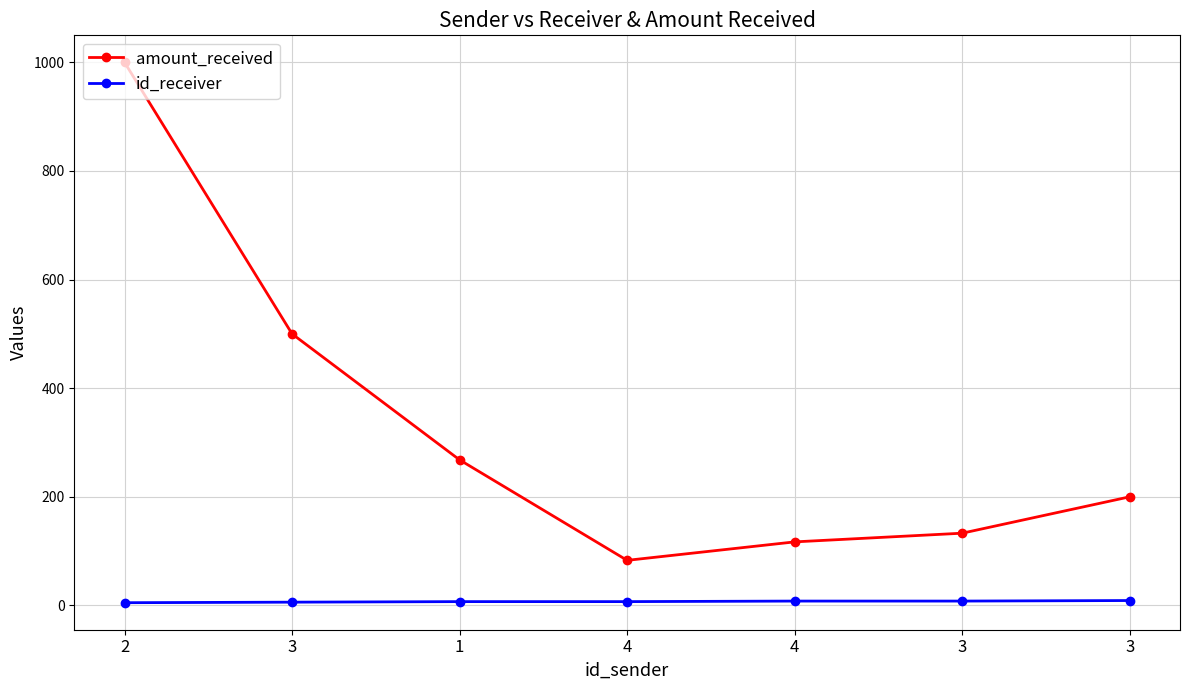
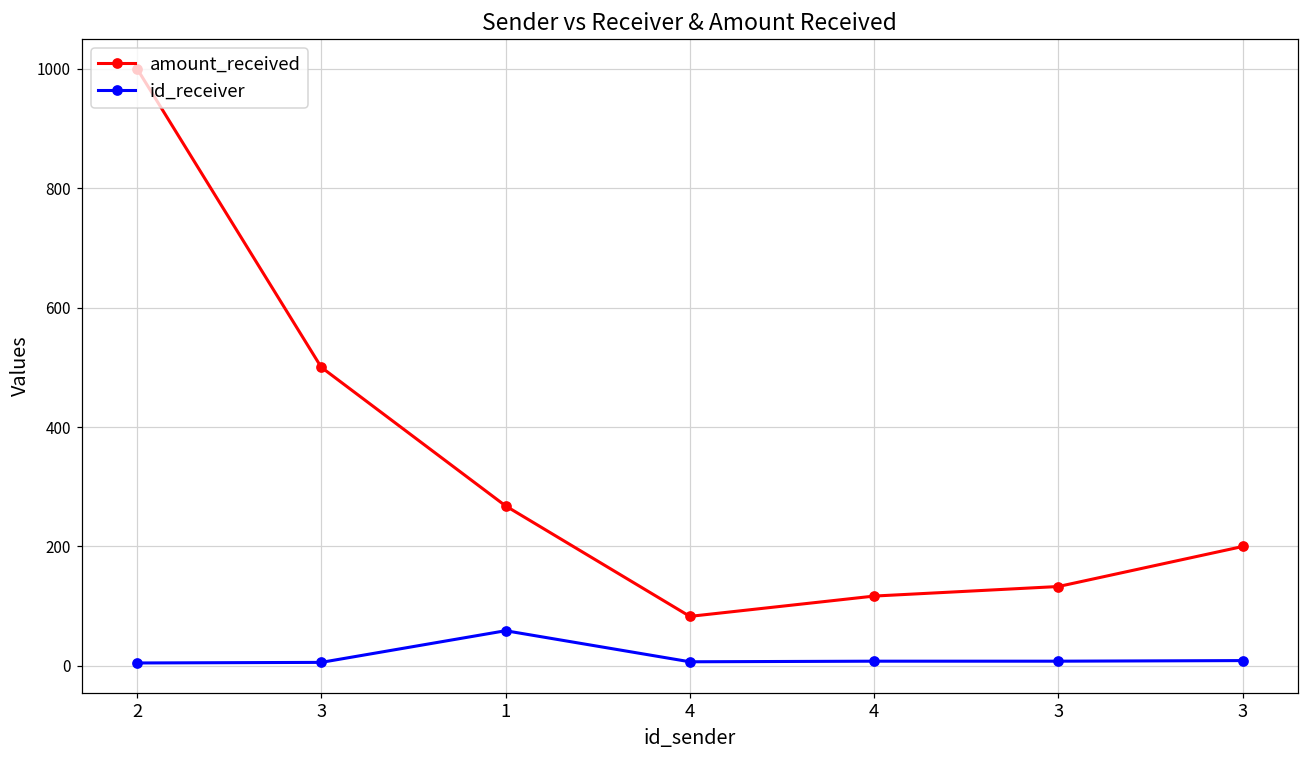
  {
    "amount_received": {
      "1": 270
    },
    "id_receiver": {
      "2": 10,
-     "1": 10
+     "1": 60
    }
  }
